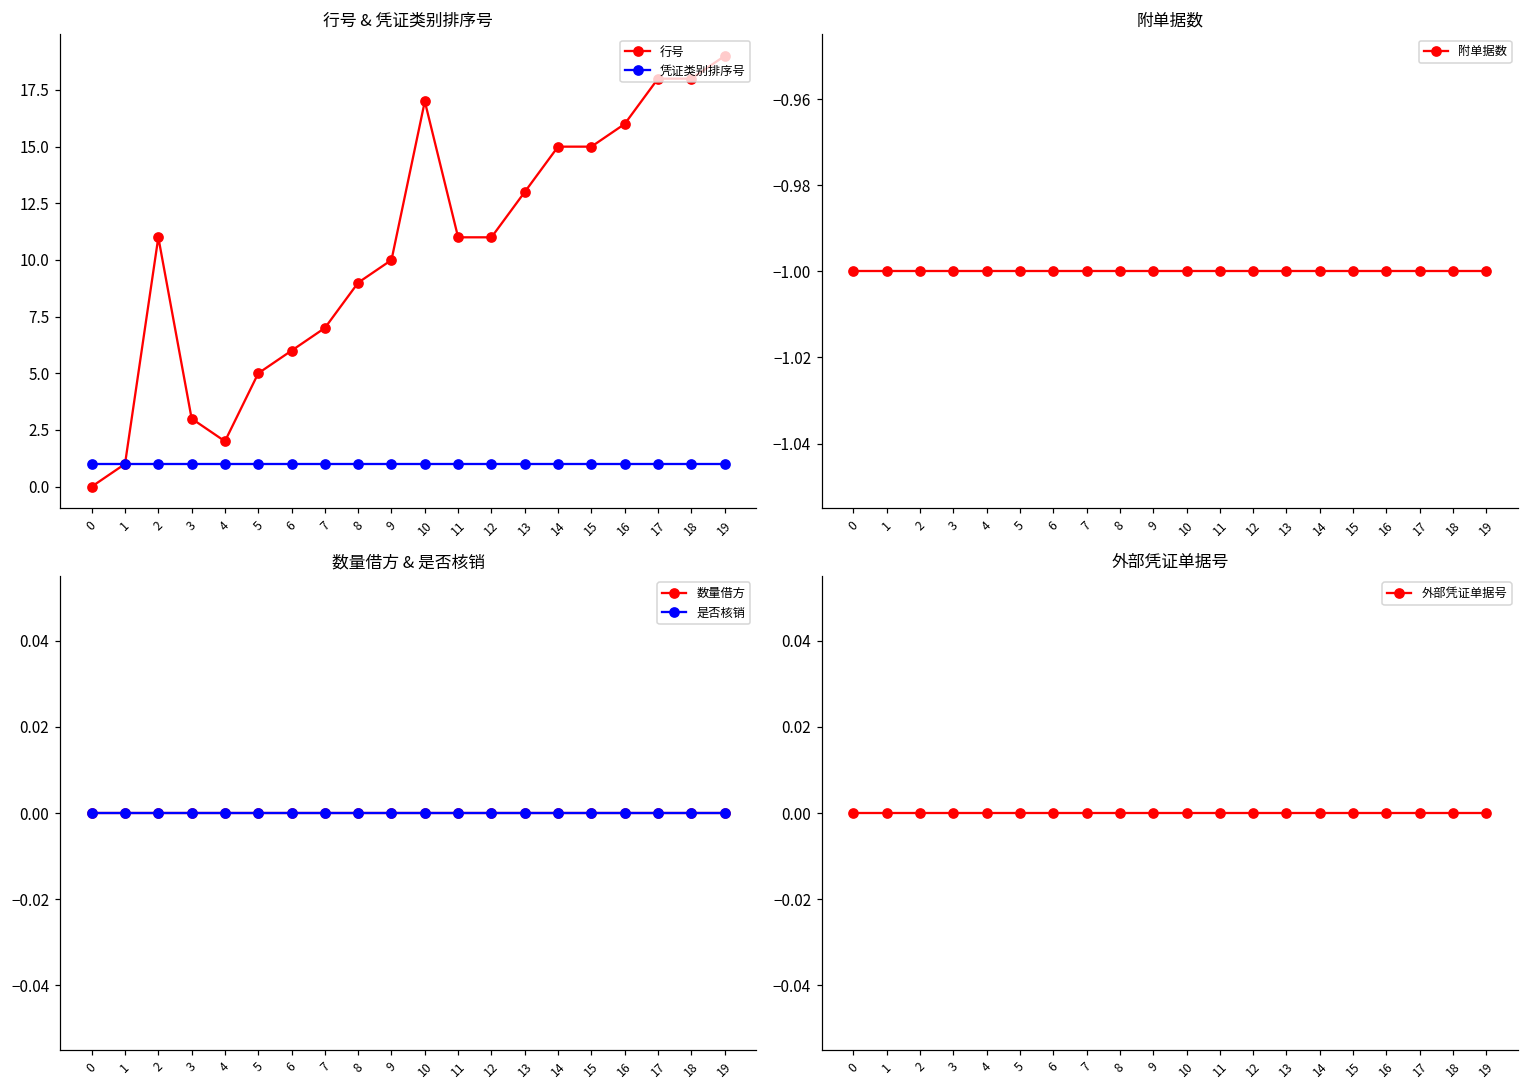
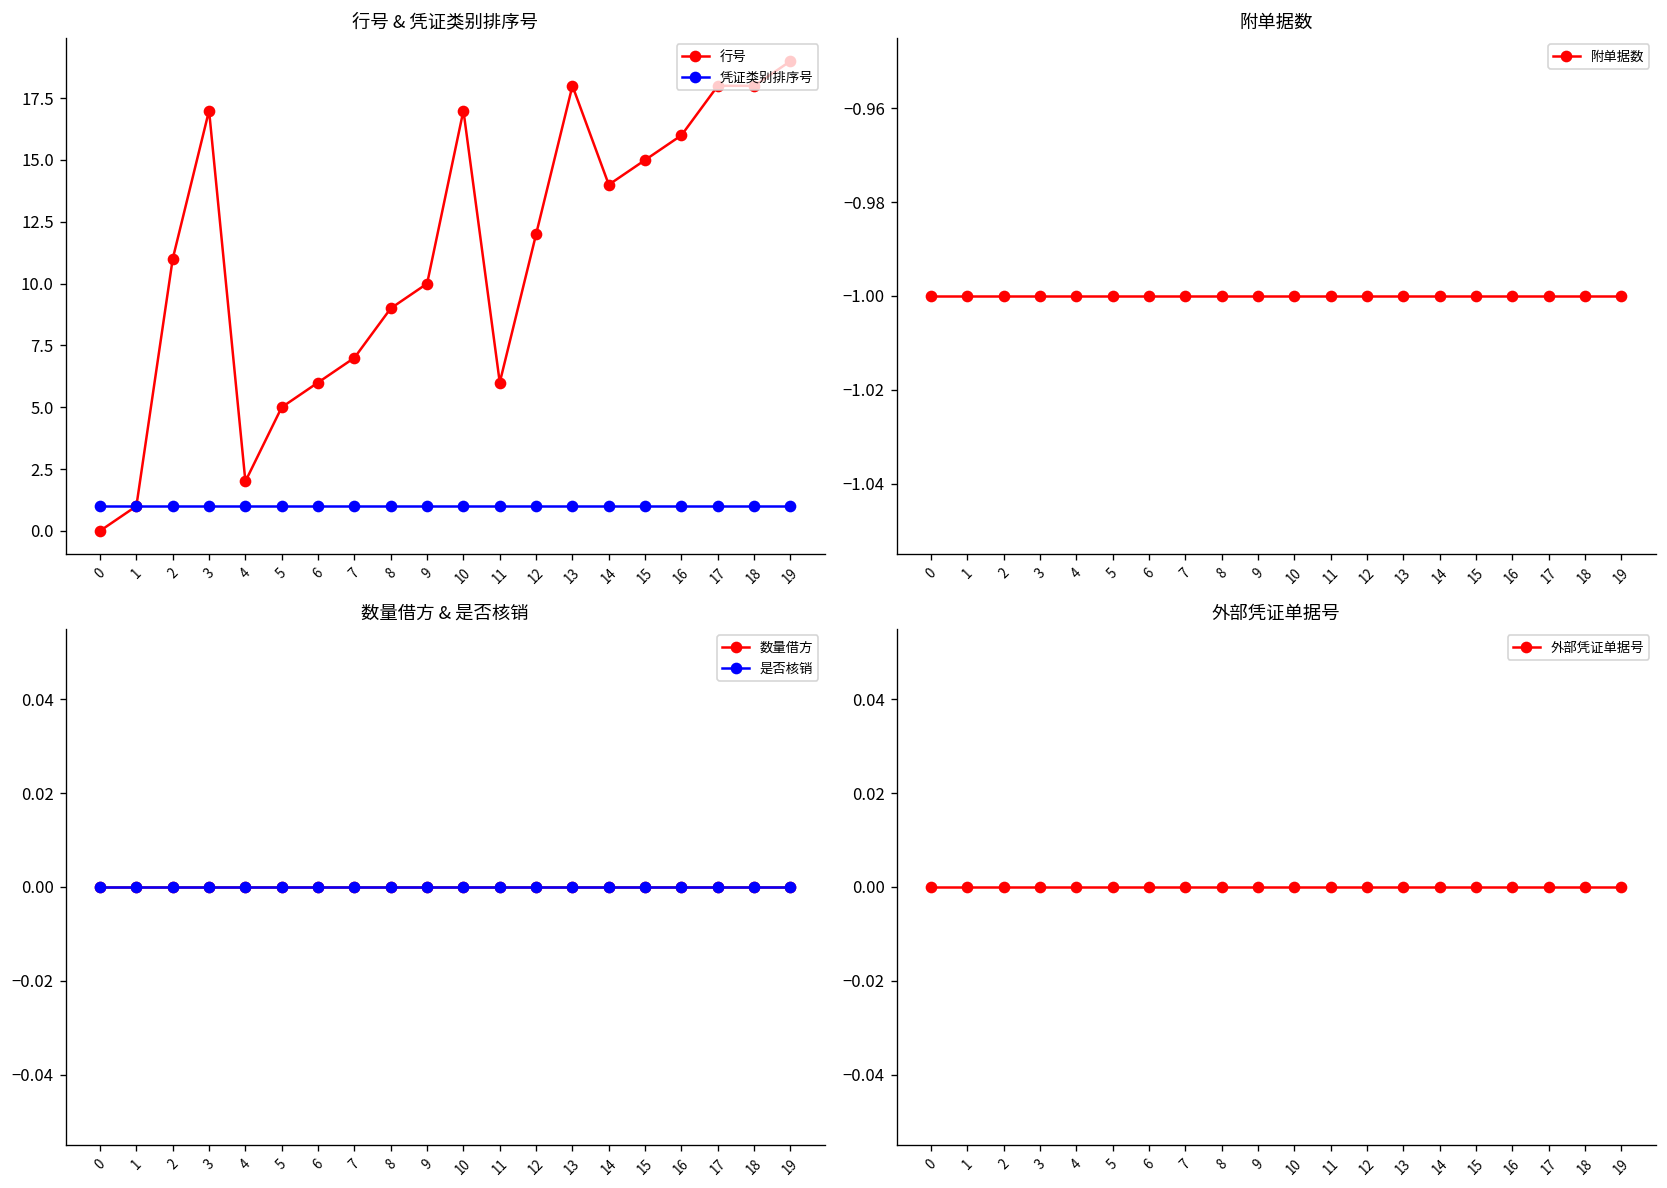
  {
    "行号 & 凭证类别排序号": {
      "行号": {
        "0": 0,
        "2": 11,
-       "3": 3,
+       "3": 17,
        "4": 2,
        "5": 5,
        "6": 6,
        "7": 7,
        "8": 9,
        "9": 10,
        "10": 17,
-       "11": 11,
-       "12": 11,
-       "13": 13,
-       "14": 15,
+       "11": 6,
+       "12": 12,
+       "13": 18,
+       "14": 14,
        "15": 15,
        "16": 16
      },
      "凭证类别排序号": {
        "0": 1,
        "2": 1,
        "3": 1,
        "4": 1,
        "5": 1,
        "6": 1,
        "7": 1,
        "8": 1,
        "9": 1,
        "10": 1,
        "11": 1,
        "12": 1,
        "13": 1,
        "14": 1,
        "15": 1,
        "16": 1,
        "17": 1,
        "18": 1,
        "19": 1
      }
    },
    "附单据数": {
      "0": -1.000,
      "1": -1.000,
      "2": -1.000,
      "3": -1.000,
      "4": -1.000,
      "5": -1.000,
      "6": -1.000,
      "7": -1.000,
      "8": -1.000,
      "9": -1.000,
      "10": -1.000,
      "11": -1.000,
      "12": -1.000,
      "13": -1.000,
      "14": -1.000,
      "15": -1.000,
      "16": -1.000,
      "17": -1.000,
      "18": -1.000,
      "19": -1.000
    },
    "数量借方 & 是否核销": {
      "0": 0.000,
      "1": 0.000,
      "2": 0.000,
      "3": 0.000,
      "4": 0.000,
      "5": 0.000,
      "6": 0.000,
      "7": 0.000,
      "8": 0.000,
      "9": 0.000,
      "10": 0.000,
      "11": 0.000,
      "12": 0.000,
      "13": 0.000,
      "14": 0.000,
      "15": 0.000,
      "16": 0.000,
      "17": 0.000,
      "18": 0.000,
      "19": 0.000
    },
    "外部凭证单据号": {
      "0": 0.000,
      "1": 0.000,
      "2": 0.000,
      "3": 0.000,
      "4": 0.000,
      "5": 0.000,
      "6": 0.000,
      "7": 0.000,
      "8": 0.000,
      "9": 0.000,
      "10": 0.000,
      "11": 0.000,
      "12": 0.000,
      "13": 0.000,
      "14": 0.000,
      "15": 0.000,
      "16": 0.000,
      "17": 0.000,
      "18": 0.000,
      "19": 0.000
    }
  }
